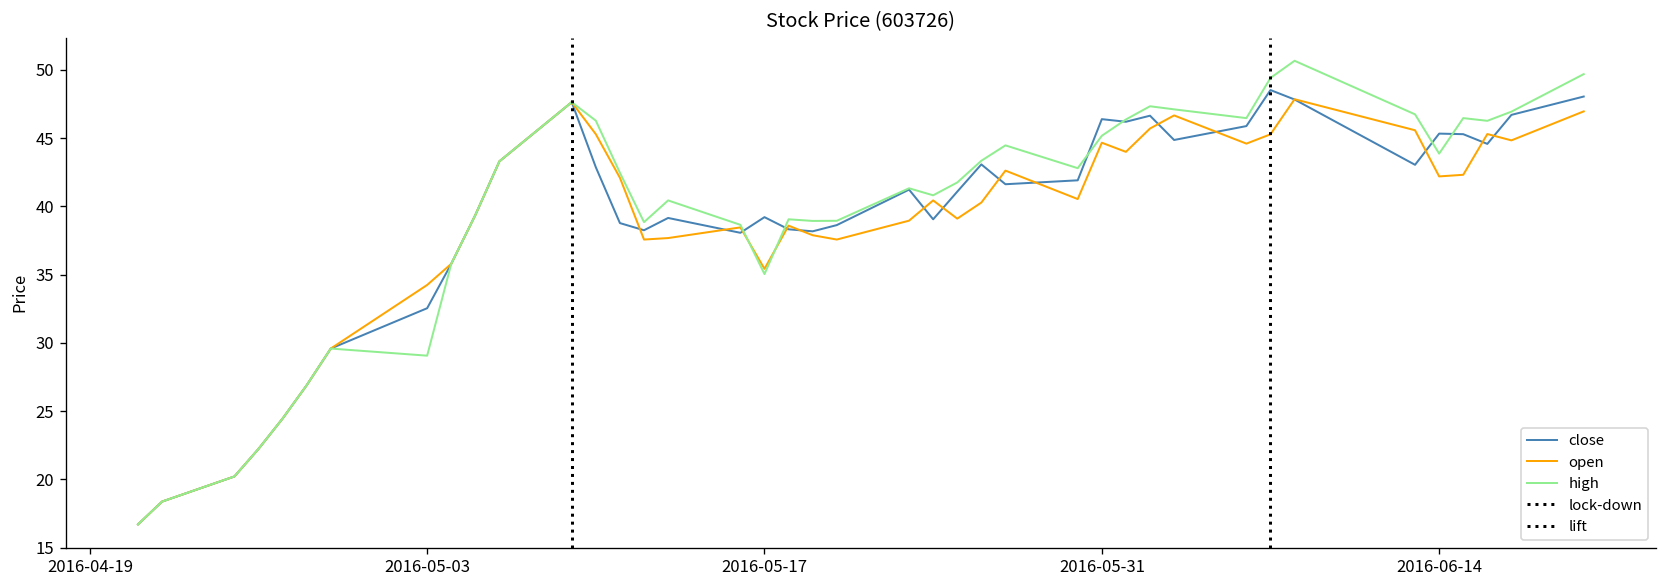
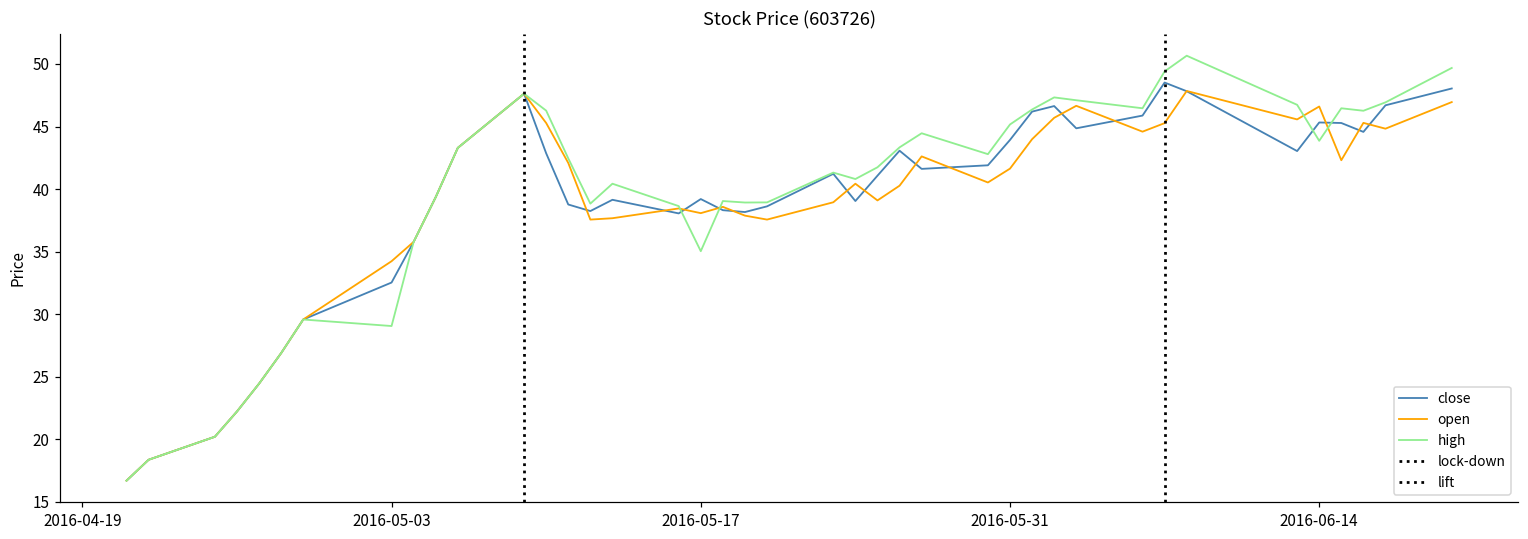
  {
    "close": {
      "2016-05-03": 32.5,
      "2016-05-17": 39.2,
-     "2016-05-31": 46.4,
+     "2016-05-31": 43.9,
      "2016-06-14": 45.3
    },
    "open": {
      "2016-05-03": 34.2,
-     "2016-05-17": 35.4,
-     "2016-05-31": 44.7,
-     "2016-06-14": 42.2
+     "2016-05-17": 38.1,
+     "2016-05-31": 41.6,
+     "2016-06-14": 46.6
    },
    "high": {
      "2016-05-03": 29.1,
      "2016-05-17": 35.0,
      "2016-05-31": 45.2,
      "2016-06-14": 43.9
    }
  }
